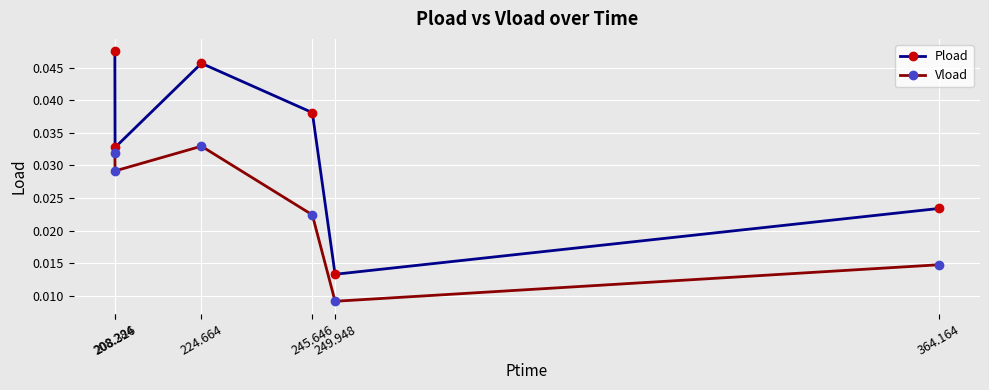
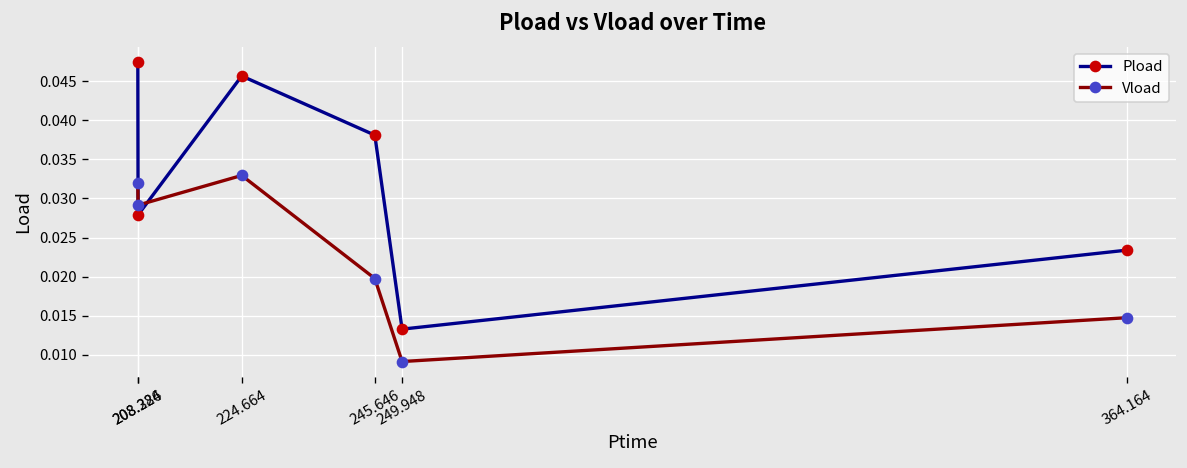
  {
    "Pload": {
      "208.284": 0.047,
-     "208.326": 0.033,
+     "208.326": 0.028,
      "224.664": 0.046,
      "245.646": 0.038,
      "249.948": 0.013,
      "364.164": 0.023
    },
    "Vload": {
      "208.284": 0.032,
      "208.326": 0.029,
      "224.664": 0.033,
-     "245.646": 0.022,
+     "245.646": 0.020,
      "249.948": 0.009,
      "364.164": 0.015
    }
  }
